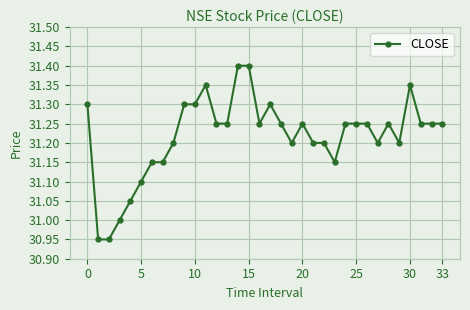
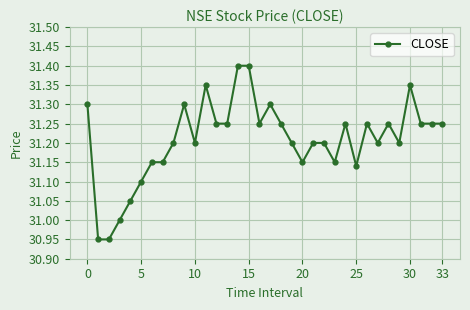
  {
    "0": 31.30,
    "5": 31.10,
-   "10": 31.3,
+   "10": 31.2,
    "15": 31.40,
-   "20": 31.25,
-   "25": 31.25,
+   "20": 31.15,
+   "25": 31.14,
    "30": 31.35,
    "33": 31.25
  }
